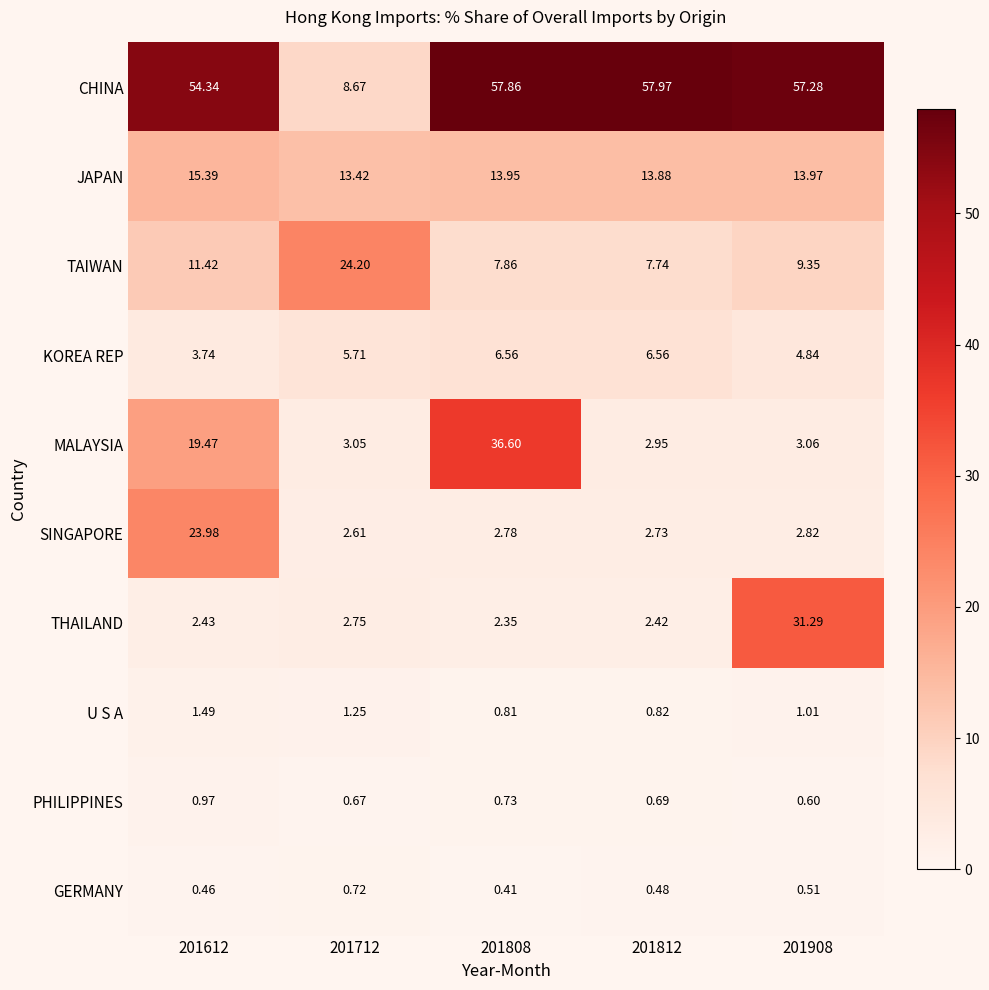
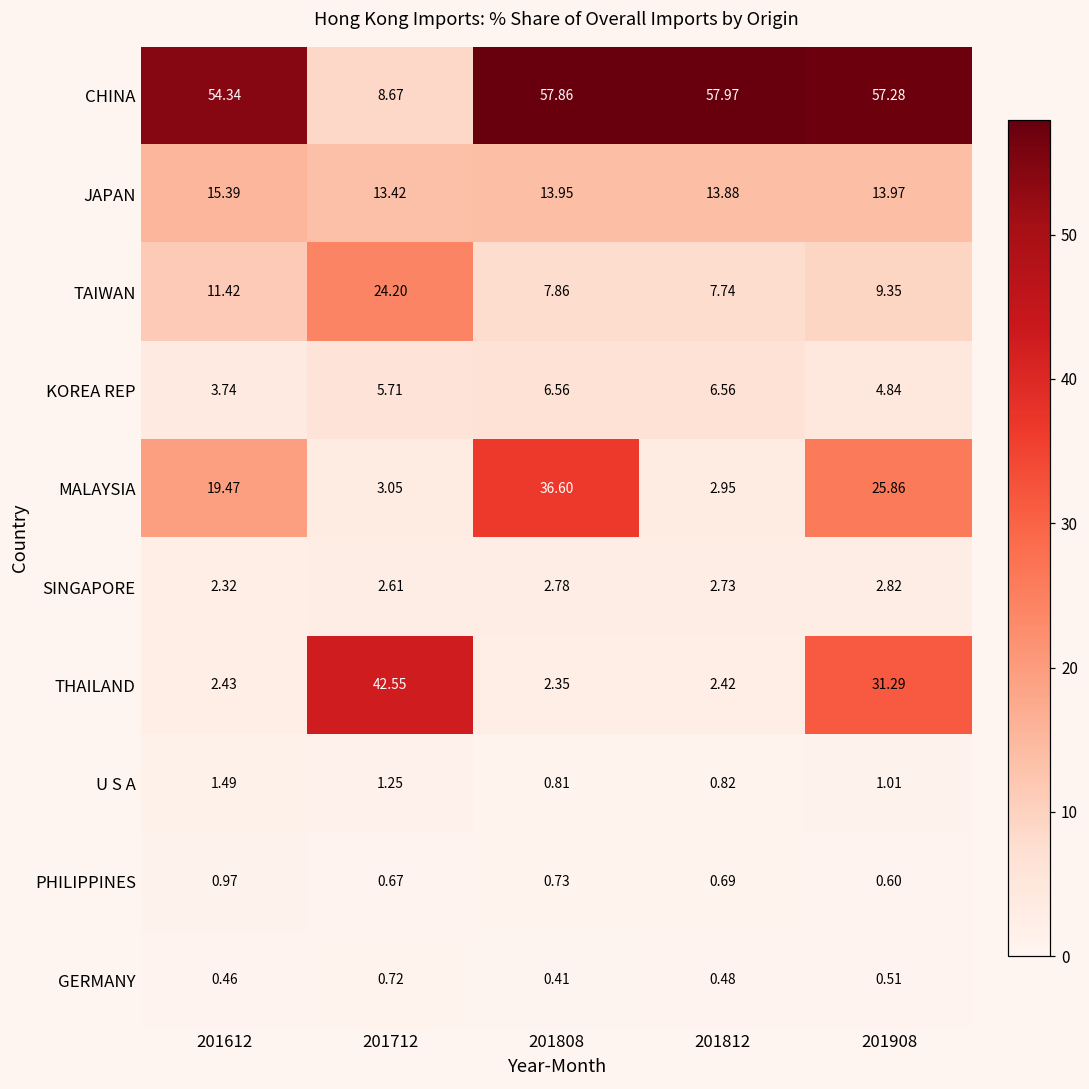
  {
    "CHINA": {
      "201612": 54.34,
      "201712": 8.67,
      "201808": 57.86,
      "201812": 57.97,
      "201908": 57.28
    },
    "JAPAN": {
      "201612": 15.39,
      "201712": 13.42,
      "201808": 13.95,
      "201812": 13.88,
      "201908": 13.97
    },
    "TAIWAN": {
      "201612": 11.42,
      "201712": 24.20,
      "201808": 7.86,
      "201812": 7.74,
      "201908": 9.35
    },
    "KOREA REP": {
      "201612": 3.74,
      "201712": 5.71,
      "201808": 6.56,
      "201812": 6.56,
      "201908": 4.84
    },
    "MALAYSIA": {
      "201612": 19.47,
      "201712": 3.05,
      "201808": 36.60,
      "201812": 2.95,
-     "201908": 3.06
+     "201908": 25.86
    },
    "SINGAPORE": {
-     "201612": 23.98,
+     "201612": 2.32,
      "201712": 2.61,
      "201808": 2.78,
      "201812": 2.73,
      "201908": 2.82
    },
    "THAILAND": {
      "201612": 2.43,
-     "201712": 2.75,
+     "201712": 42.55,
      "201808": 2.35,
      "201812": 2.42,
      "201908": 31.29
    },
    "U S A": {
      "201612": 1.49,
      "201712": 1.25,
      "201808": 0.81,
      "201812": 0.82,
      "201908": 1.01
    },
    "PHILIPPINES": {
      "201612": 0.97,
      "201712": 0.67,
      "201808": 0.73,
      "201812": 0.69,
      "201908": 0.60
    },
    "GERMANY": {
      "201612": 0.46,
      "201712": 0.72,
      "201808": 0.41,
      "201812": 0.48,
      "201908": 0.51
    }
  }
